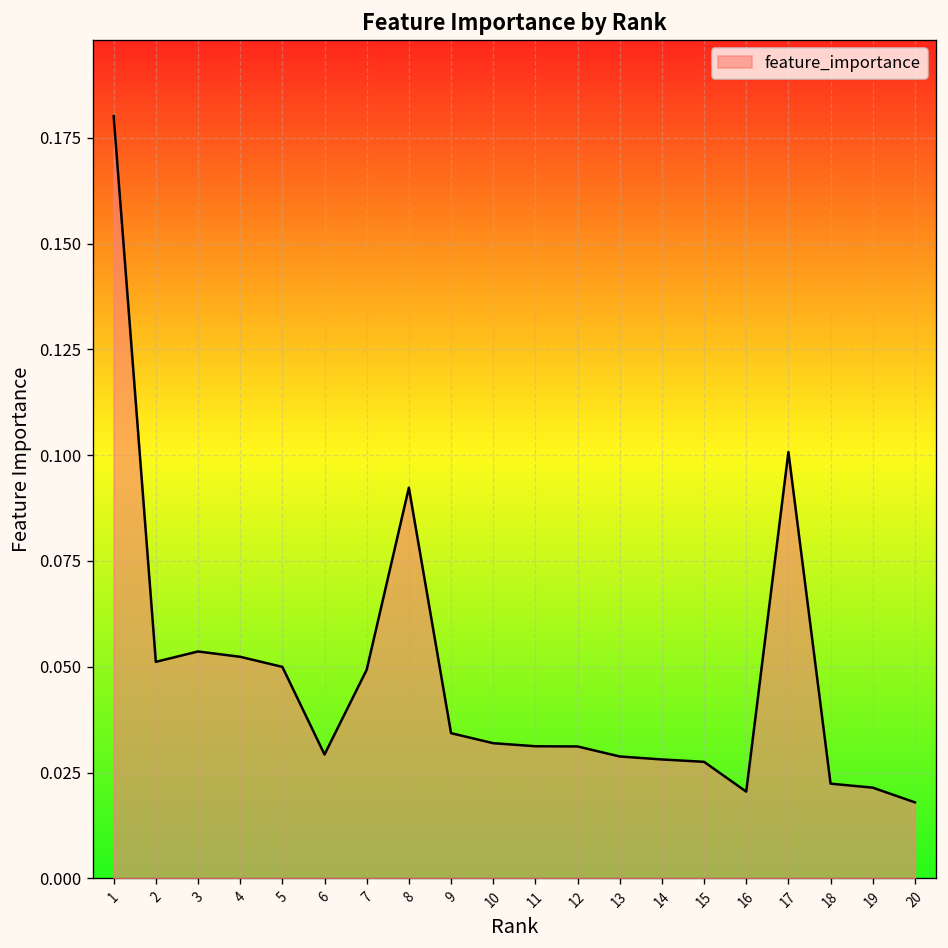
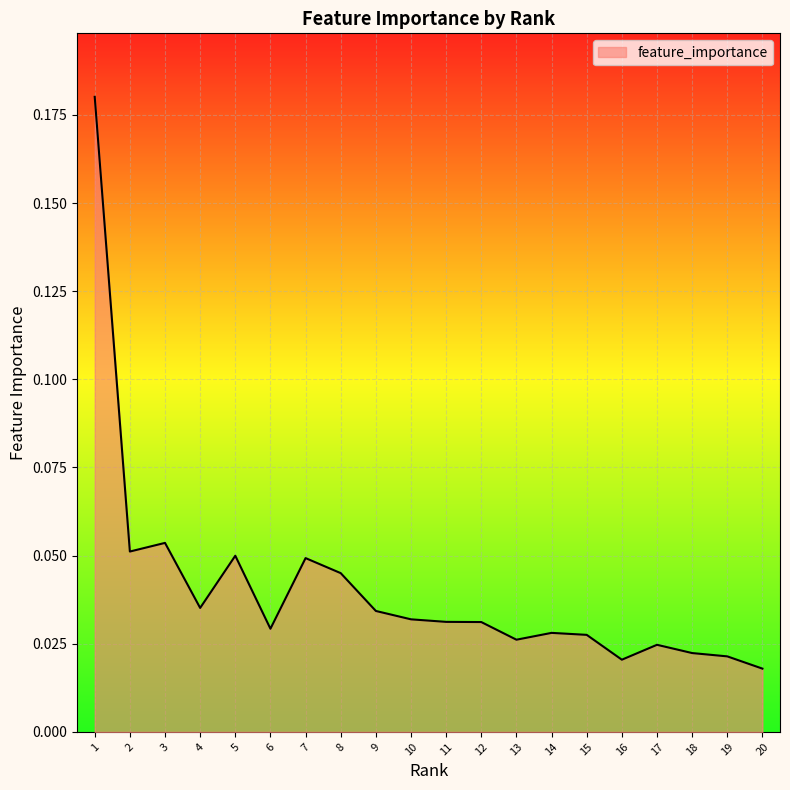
  {
    "1": 0.180,
    "2": 0.051,
    "3": 0.054,
-   "4": 0.052,
+   "4": 0.035,
    "5": 0.050,
    "6": 0.029,
    "7": 0.049,
-   "8": 0.092,
+   "8": 0.045,
    "9": 0.034,
    "10": 0.032,
    "11": 0.031,
    "12": 0.031,
-   "13": 0.029,
+   "13": 0.026,
    "14": 0.028,
    "15": 0.028,
    "16": 0.020,
-   "17": 0.101,
+   "17": 0.025,
    "18": 0.022,
    "19": 0.021,
    "20": 0.018
  }
